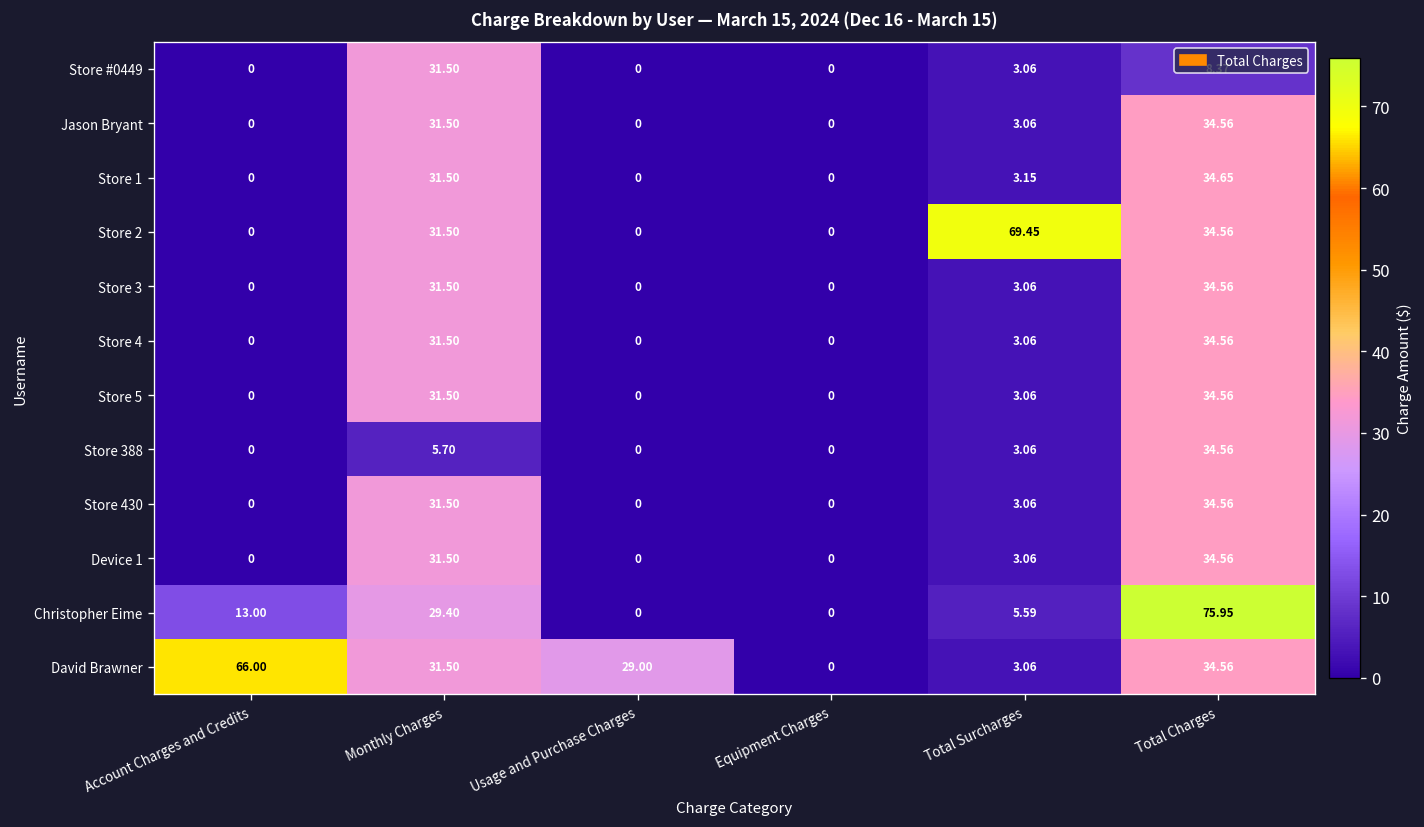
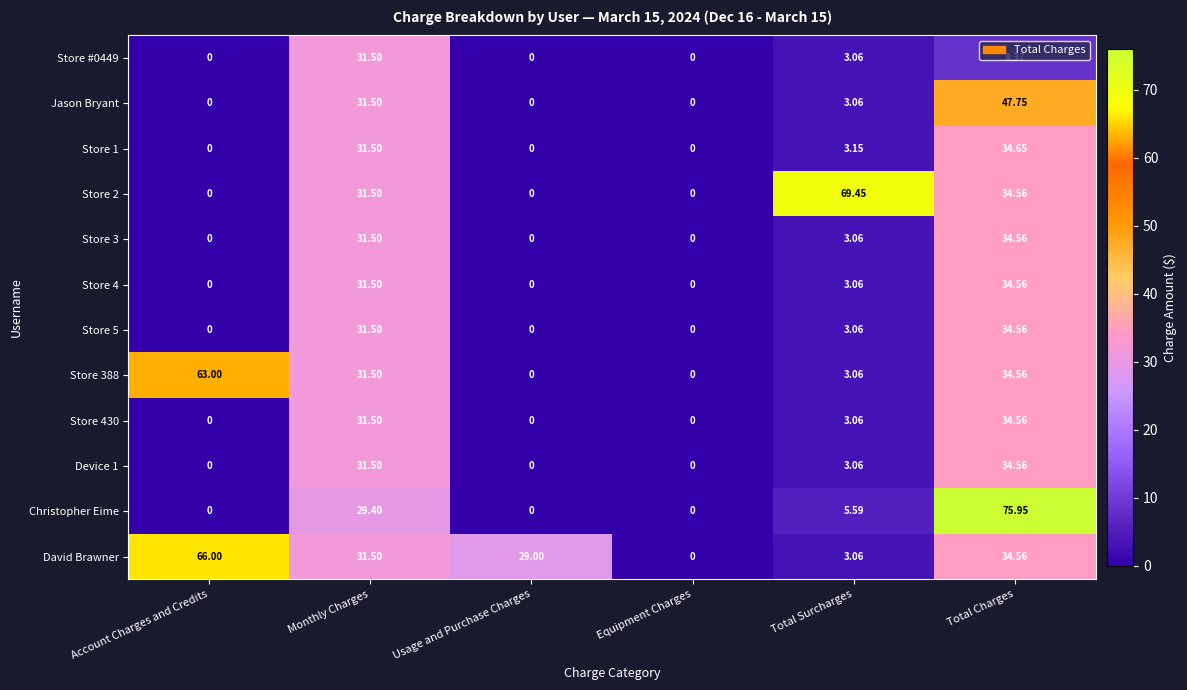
  {
    "Store #0449": {
      "Account Charges and Credits": 0,
      "Monthly Charges": 31.50,
      "Usage and Purchase Charges": 0,
      "Equipment Charges": 0,
      "Total Surcharges": 3.06
    },
    "Jason Bryant": {
      "Account Charges and Credits": 0,
      "Monthly Charges": 31.50,
      "Usage and Purchase Charges": 0,
      "Equipment Charges": 0,
      "Total Surcharges": 3.06,
-     "Total Charges": 34.56
+     "Total Charges": 47.75
    },
    "Store 1": {
      "Account Charges and Credits": 0,
      "Monthly Charges": 31.50,
      "Usage and Purchase Charges": 0,
      "Equipment Charges": 0,
      "Total Surcharges": 3.15,
      "Total Charges": 34.65
    },
    "Store 2": {
      "Account Charges and Credits": 0,
      "Monthly Charges": 31.50,
      "Usage and Purchase Charges": 0,
      "Equipment Charges": 0,
      "Total Surcharges": 69.45,
      "Total Charges": 34.56
    },
    "Store 3": {
      "Account Charges and Credits": 0,
      "Monthly Charges": 31.50,
      "Usage and Purchase Charges": 0,
      "Equipment Charges": 0,
      "Total Surcharges": 3.06,
      "Total Charges": 34.56
    },
    "Store 4": {
      "Account Charges and Credits": 0,
      "Monthly Charges": 31.50,
      "Usage and Purchase Charges": 0,
      "Equipment Charges": 0,
      "Total Surcharges": 3.06,
      "Total Charges": 34.56
    },
    "Store 5": {
      "Account Charges and Credits": 0,
      "Monthly Charges": 31.50,
      "Usage and Purchase Charges": 0,
      "Equipment Charges": 0,
      "Total Surcharges": 3.06,
      "Total Charges": 34.56
    },
    "Store 388": {
-     "Account Charges and Credits": 0,
-     "Monthly Charges": 5.70,
+     "Account Charges and Credits": 63.00,
+     "Monthly Charges": 31.50,
      "Usage and Purchase Charges": 0,
      "Equipment Charges": 0,
      "Total Surcharges": 3.06,
      "Total Charges": 34.56
    },
    "Store 430": {
      "Account Charges and Credits": 0,
      "Monthly Charges": 31.50,
      "Usage and Purchase Charges": 0,
      "Equipment Charges": 0,
      "Total Surcharges": 3.06,
      "Total Charges": 34.56
    },
    "Device 1": {
      "Account Charges and Credits": 0,
      "Monthly Charges": 31.50,
      "Usage and Purchase Charges": 0,
      "Equipment Charges": 0,
      "Total Surcharges": 3.06,
      "Total Charges": 34.56
    },
    "Christopher Eime": {
-     "Account Charges and Credits": 13.00,
+     "Account Charges and Credits": 0,
      "Monthly Charges": 29.40,
      "Usage and Purchase Charges": 0,
      "Equipment Charges": 0,
      "Total Surcharges": 5.59,
      "Total Charges": 75.95
    },
    "David Brawner": {
      "Account Charges and Credits": 66.00,
      "Monthly Charges": 31.50,
      "Usage and Purchase Charges": 29.00,
      "Equipment Charges": 0,
      "Total Surcharges": 3.06,
      "Total Charges": 34.56
    }
  }
